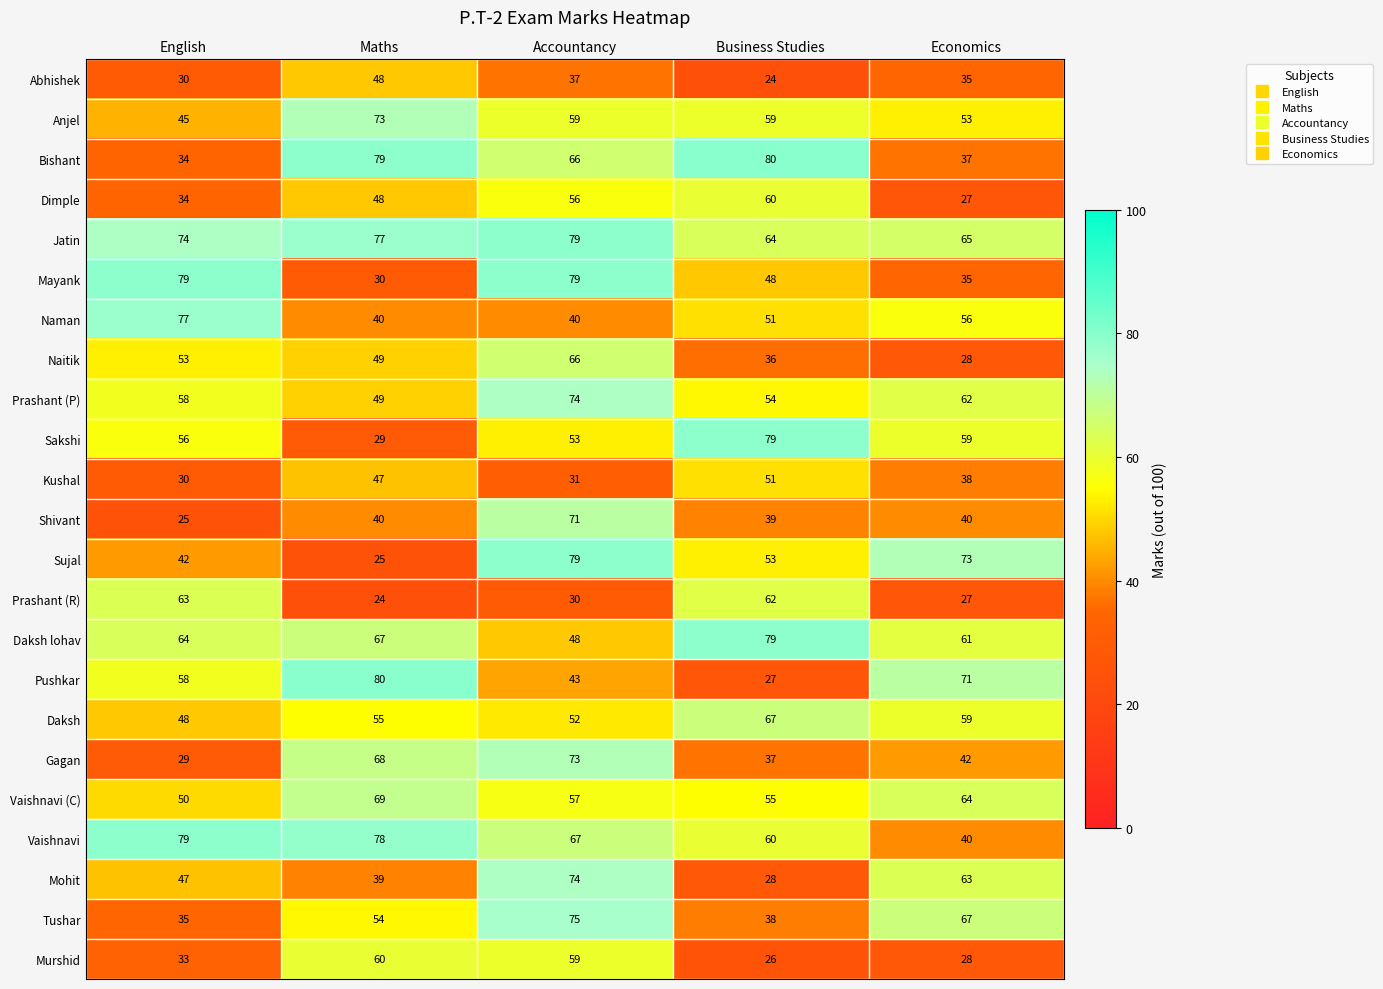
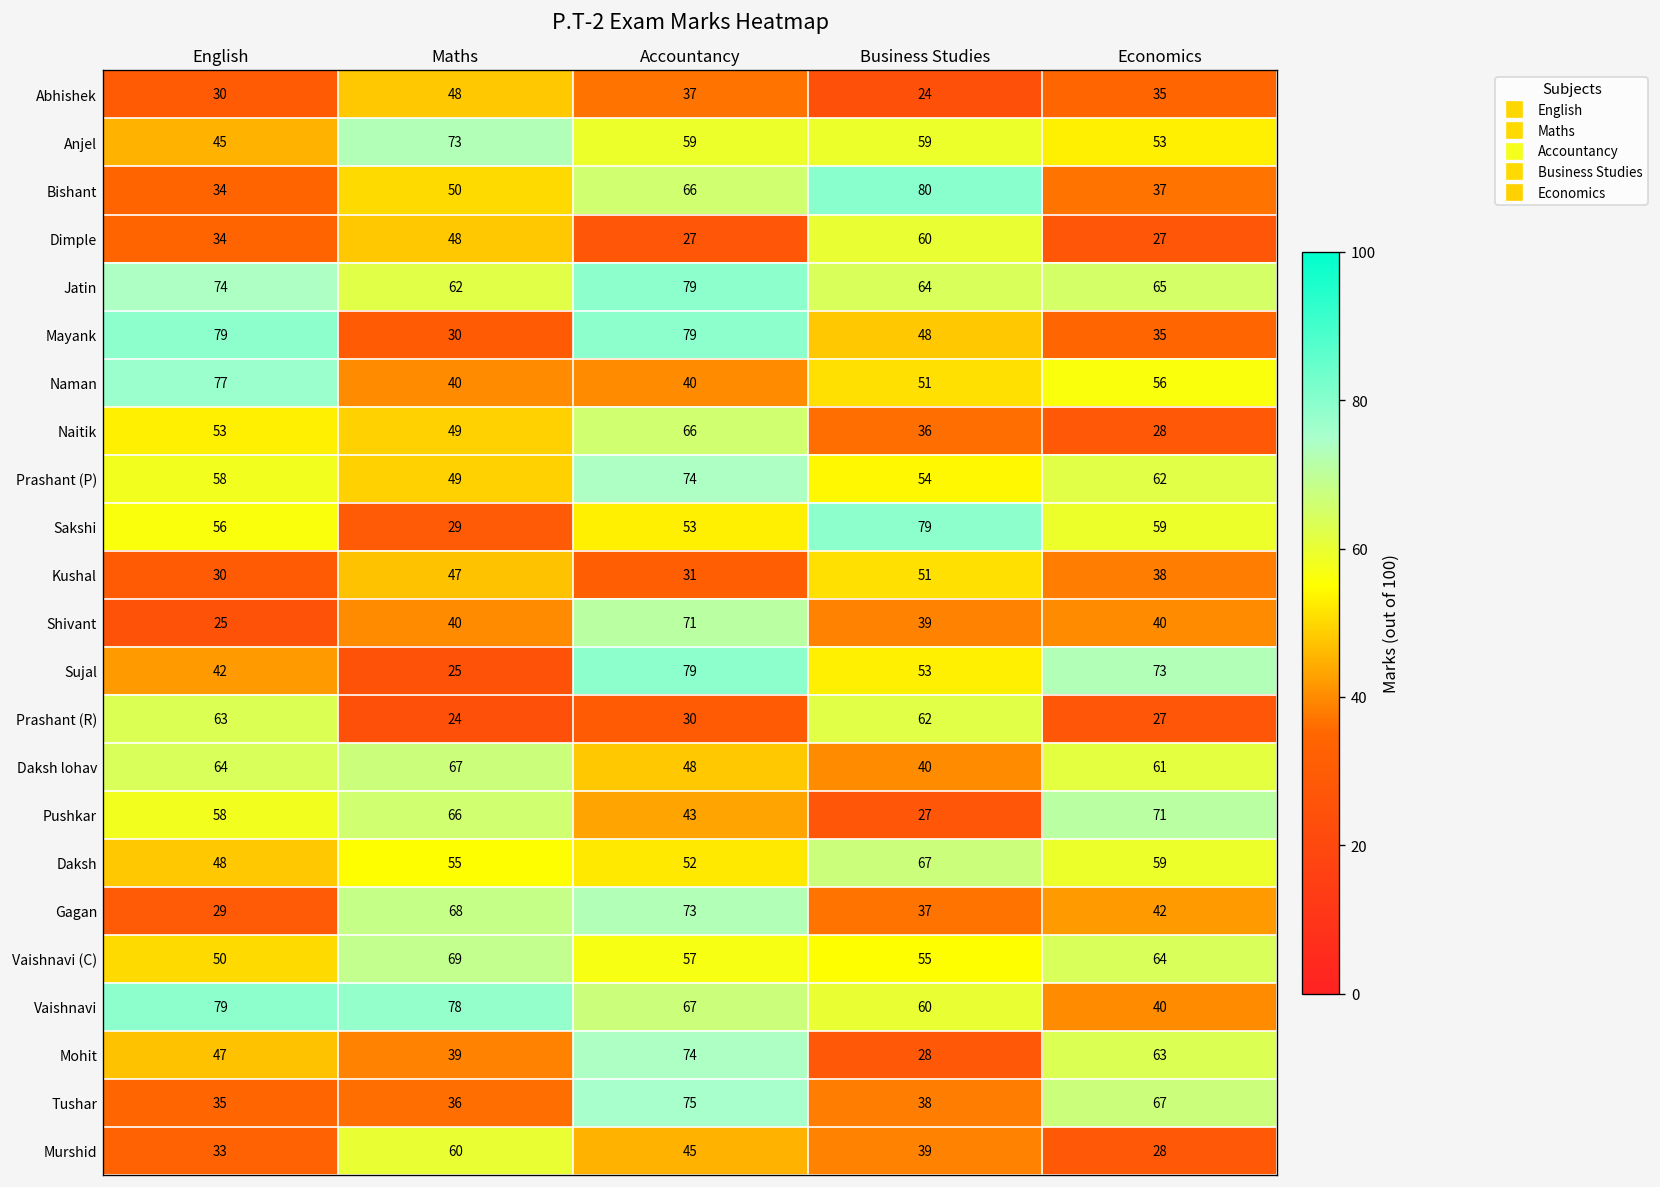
  {
    "Abhishek": {
      "English": 30,
      "Maths": 48,
      "Accountancy": 37,
      "Business Studies": 24,
      "Economics": 35
    },
    "Anjel": {
      "English": 45,
      "Maths": 73,
      "Accountancy": 59,
      "Business Studies": 59,
      "Economics": 53
    },
    "Bishant": {
      "English": 34,
-     "Maths": 79,
+     "Maths": 50,
      "Accountancy": 66,
      "Business Studies": 80,
      "Economics": 37
    },
    "Dimple": {
      "English": 34,
      "Maths": 48,
-     "Accountancy": 56,
+     "Accountancy": 27,
      "Business Studies": 60,
      "Economics": 27
    },
    "Jatin": {
      "English": 74,
-     "Maths": 77,
+     "Maths": 62,
      "Accountancy": 79,
      "Business Studies": 64,
      "Economics": 65
    },
    "Mayank": {
      "English": 79,
      "Maths": 30,
      "Accountancy": 79,
      "Business Studies": 48,
      "Economics": 35
    },
    "Naman": {
      "English": 77,
      "Maths": 40,
      "Accountancy": 40,
      "Business Studies": 51,
      "Economics": 56
    },
    "Naitik": {
      "English": 53,
      "Maths": 49,
      "Accountancy": 66,
      "Business Studies": 36,
      "Economics": 28
    },
    "Prashant (P)": {
      "English": 58,
      "Maths": 49,
      "Accountancy": 74,
      "Business Studies": 54,
      "Economics": 62
    },
    "Sakshi": {
      "English": 56,
      "Maths": 29,
      "Accountancy": 53,
      "Business Studies": 79,
      "Economics": 59
    },
    "Kushal": {
      "English": 30,
      "Maths": 47,
      "Accountancy": 31,
      "Business Studies": 51,
      "Economics": 38
    },
    "Shivant": {
      "English": 25,
      "Maths": 40,
      "Accountancy": 71,
      "Business Studies": 39,
      "Economics": 40
    },
    "Sujal": {
      "English": 42,
      "Maths": 25,
      "Accountancy": 79,
      "Business Studies": 53,
      "Economics": 73
    },
    "Prashant (R)": {
      "English": 63,
      "Maths": 24,
      "Accountancy": 30,
      "Business Studies": 62,
      "Economics": 27
    },
    "Daksh lohav": {
      "English": 64,
      "Maths": 67,
      "Accountancy": 48,
-     "Business Studies": 79,
+     "Business Studies": 40,
      "Economics": 61
    },
    "Pushkar": {
      "English": 58,
-     "Maths": 80,
+     "Maths": 66,
      "Accountancy": 43,
      "Business Studies": 27,
      "Economics": 71
    },
    "Daksh": {
      "English": 48,
      "Maths": 55,
      "Accountancy": 52,
      "Business Studies": 67,
      "Economics": 59
    },
    "Gagan": {
      "English": 29,
      "Maths": 68,
      "Accountancy": 73,
      "Business Studies": 37,
      "Economics": 42
    },
    "Vaishnavi (C)": {
      "English": 50,
      "Maths": 69,
      "Accountancy": 57,
      "Business Studies": 55,
      "Economics": 64
    },
    "Vaishnavi": {
      "English": 79,
      "Maths": 78,
      "Accountancy": 67,
      "Business Studies": 60,
      "Economics": 40
    },
    "Mohit": {
      "English": 47,
      "Maths": 39,
      "Accountancy": 74,
      "Business Studies": 28,
      "Economics": 63
    },
    "Tushar": {
      "English": 35,
-     "Maths": 54,
+     "Maths": 36,
      "Accountancy": 75,
      "Business Studies": 38,
      "Economics": 67
    },
    "Murshid": {
      "English": 33,
      "Maths": 60,
-     "Accountancy": 59,
-     "Business Studies": 26,
+     "Accountancy": 45,
+     "Business Studies": 39,
      "Economics": 28
    }
  }
